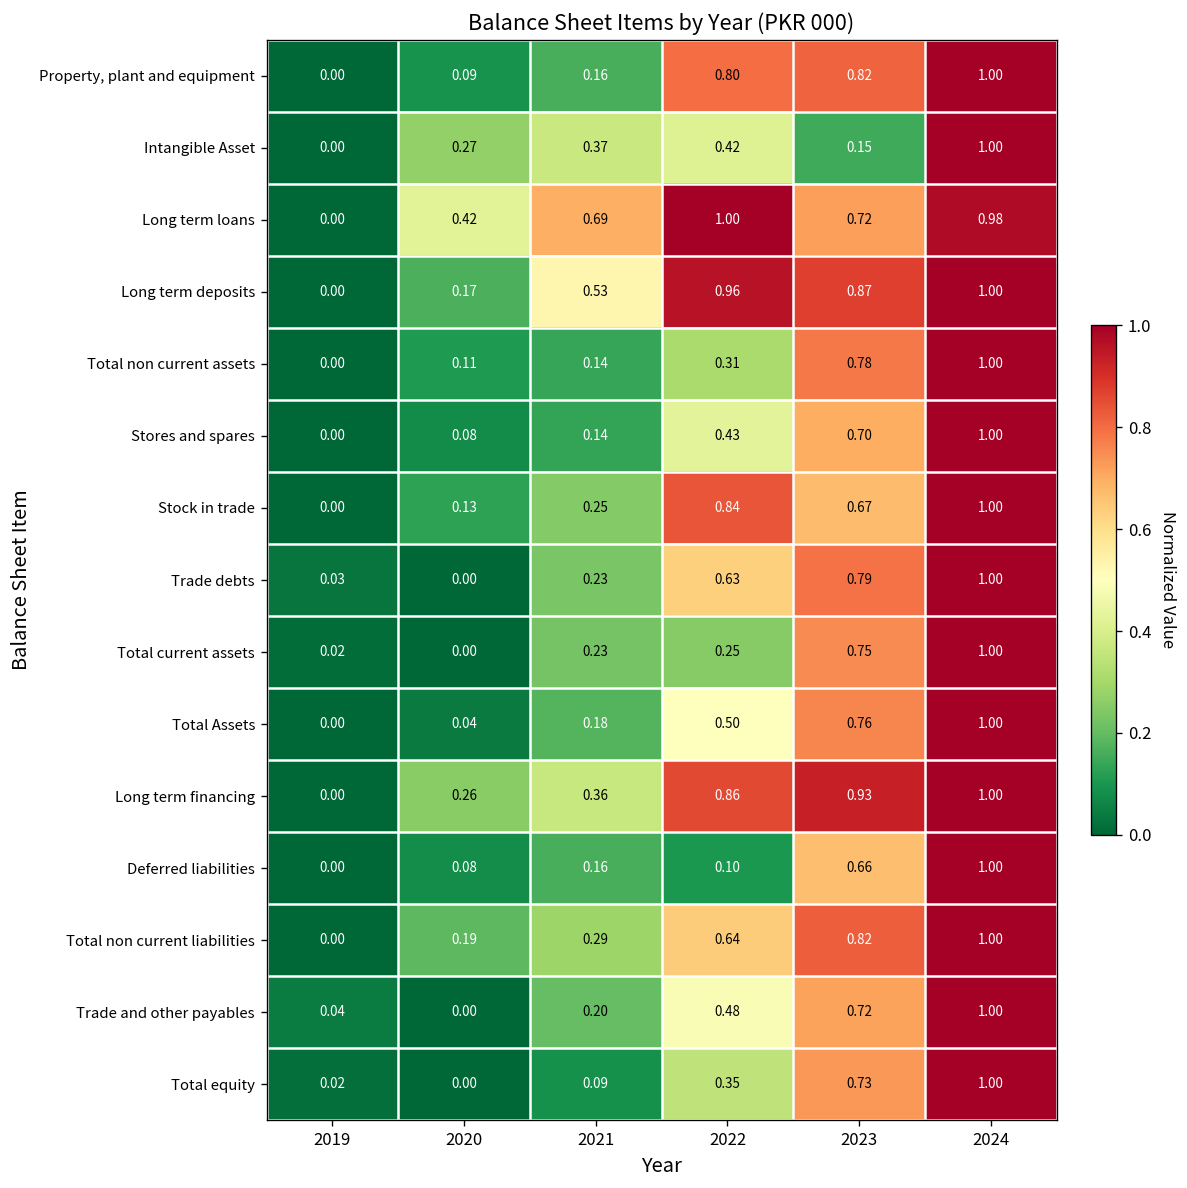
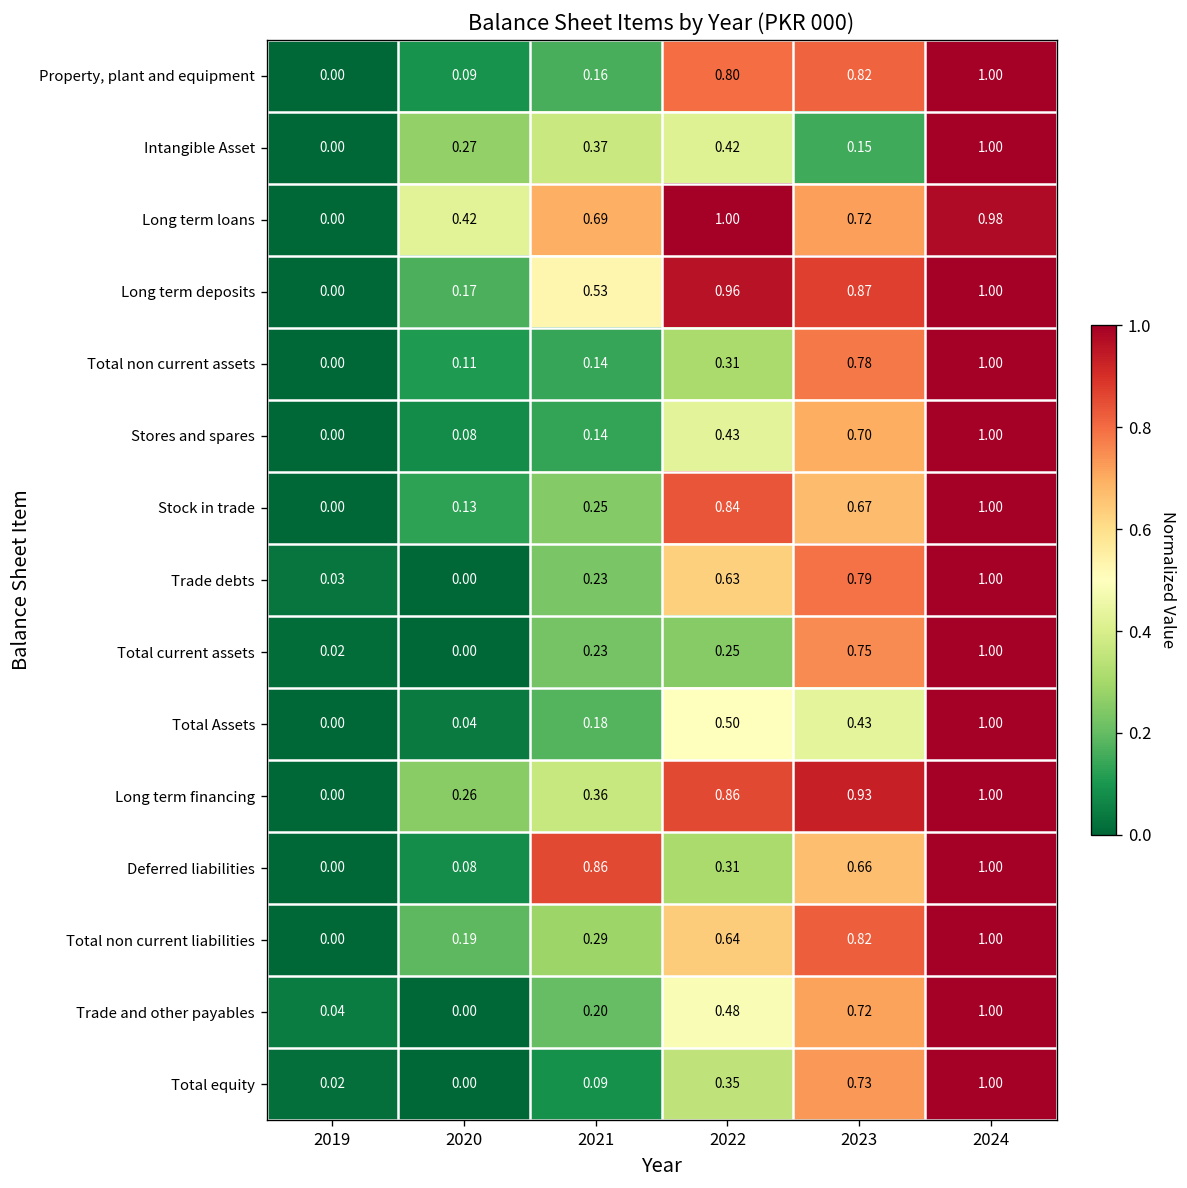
  {
    "Property, plant and equipment": {
      "2019": 0.00,
      "2020": 0.09,
      "2021": 0.16,
      "2022": 0.80,
      "2023": 0.82,
      "2024": 1.00
    },
    "Intangible Asset": {
      "2019": 0.00,
      "2020": 0.27,
      "2021": 0.37,
      "2022": 0.42,
      "2023": 0.15,
      "2024": 1.00
    },
    "Long term loans": {
      "2019": 0.00,
      "2020": 0.42,
      "2021": 0.69,
      "2022": 1.00,
      "2023": 0.72,
      "2024": 0.98
    },
    "Long term deposits": {
      "2019": 0.00,
      "2020": 0.17,
      "2021": 0.53,
      "2022": 0.96,
      "2023": 0.87,
      "2024": 1.00
    },
    "Total non current assets": {
      "2019": 0.00,
      "2020": 0.11,
      "2021": 0.14,
      "2022": 0.31,
      "2023": 0.78,
      "2024": 1.00
    },
    "Stores and spares": {
      "2019": 0.00,
      "2020": 0.08,
      "2021": 0.14,
      "2022": 0.43,
      "2023": 0.70,
      "2024": 1.00
    },
    "Stock in trade": {
      "2019": 0.00,
      "2020": 0.13,
      "2021": 0.25,
      "2022": 0.84,
      "2023": 0.67,
      "2024": 1.00
    },
    "Trade debts": {
      "2019": 0.03,
      "2020": 0.00,
      "2021": 0.23,
      "2022": 0.63,
      "2023": 0.79,
      "2024": 1.00
    },
    "Total current assets": {
      "2019": 0.02,
      "2020": 0.00,
      "2021": 0.23,
      "2022": 0.25,
      "2023": 0.75,
      "2024": 1.00
    },
    "Total Assets": {
      "2019": 0.00,
      "2020": 0.04,
      "2021": 0.18,
      "2022": 0.50,
-     "2023": 0.76,
+     "2023": 0.43,
      "2024": 1.00
    },
    "Long term financing": {
      "2019": 0.00,
      "2020": 0.26,
      "2021": 0.36,
      "2022": 0.86,
      "2023": 0.93,
      "2024": 1.00
    },
    "Deferred liabilities": {
      "2019": 0.00,
      "2020": 0.08,
-     "2021": 0.16,
-     "2022": 0.10,
+     "2021": 0.86,
+     "2022": 0.31,
      "2023": 0.66,
      "2024": 1.00
    },
    "Total non current liabilities": {
      "2019": 0.00,
      "2020": 0.19,
      "2021": 0.29,
      "2022": 0.64,
      "2023": 0.82,
      "2024": 1.00
    },
    "Trade and other payables": {
      "2019": 0.04,
      "2020": 0.00,
      "2021": 0.20,
      "2022": 0.48,
      "2023": 0.72,
      "2024": 1.00
    },
    "Total equity": {
      "2019": 0.02,
      "2020": 0.00,
      "2021": 0.09,
      "2022": 0.35,
      "2023": 0.73,
      "2024": 1.00
    }
  }
